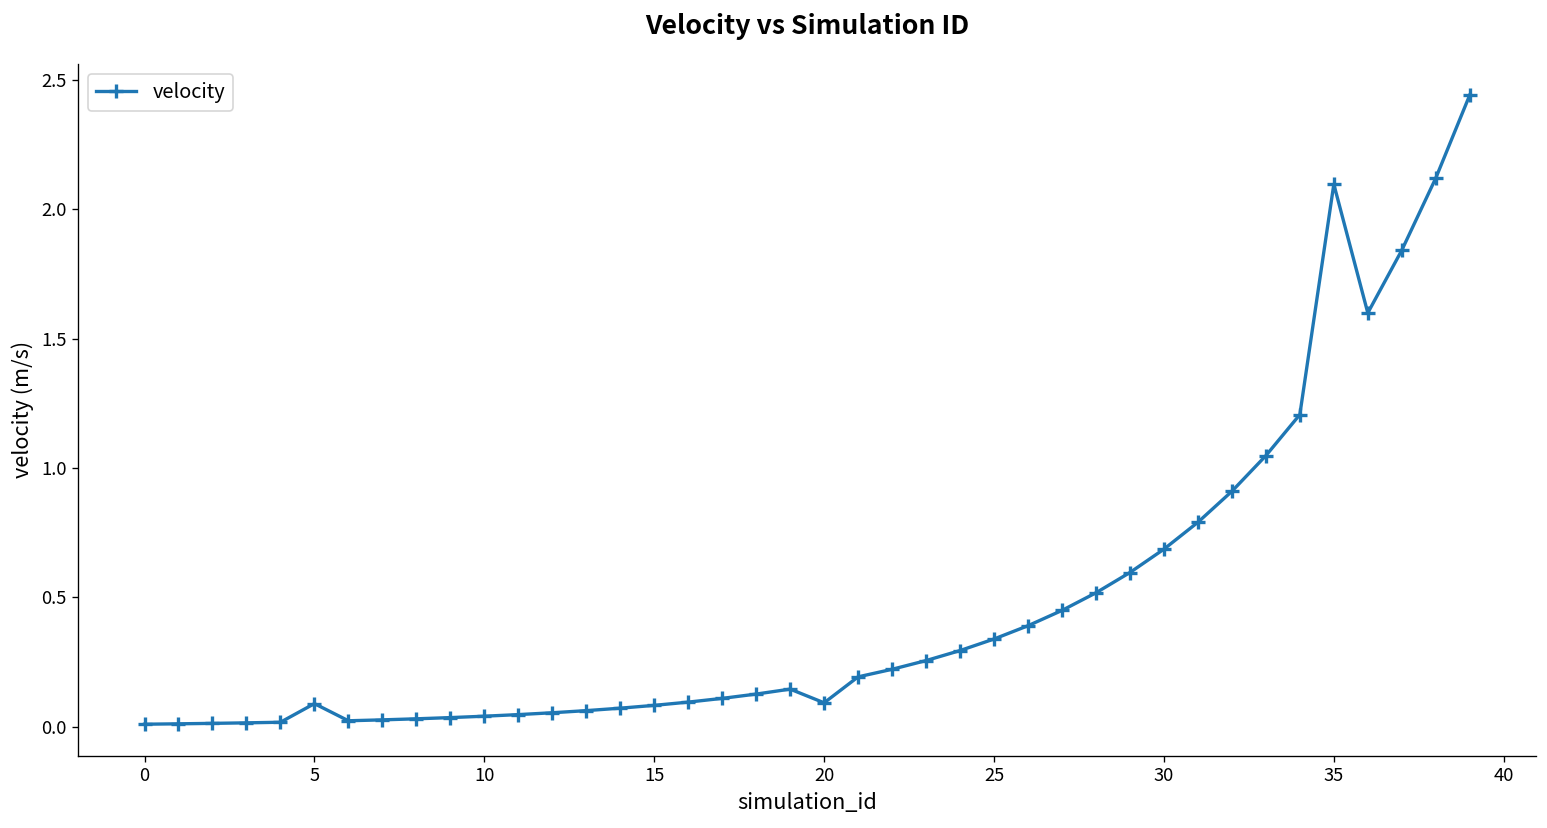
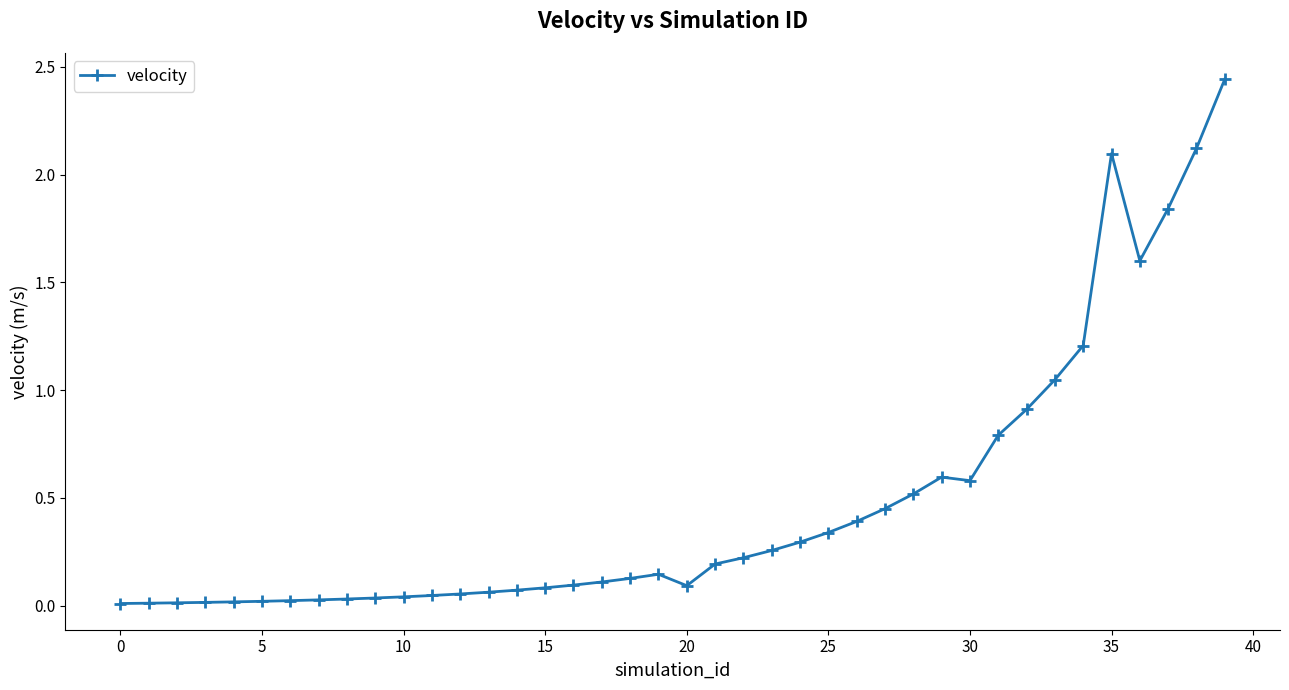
  {
    "0": 0.01,
-   "5": 0.09,
+   "5": 0.02,
    "10": 0.04,
    "15": 0.08,
    "20": 0.09,
    "25": 0.34,
-   "30": 0.69,
+   "30": 0.58,
    "35": 2.10
  }
